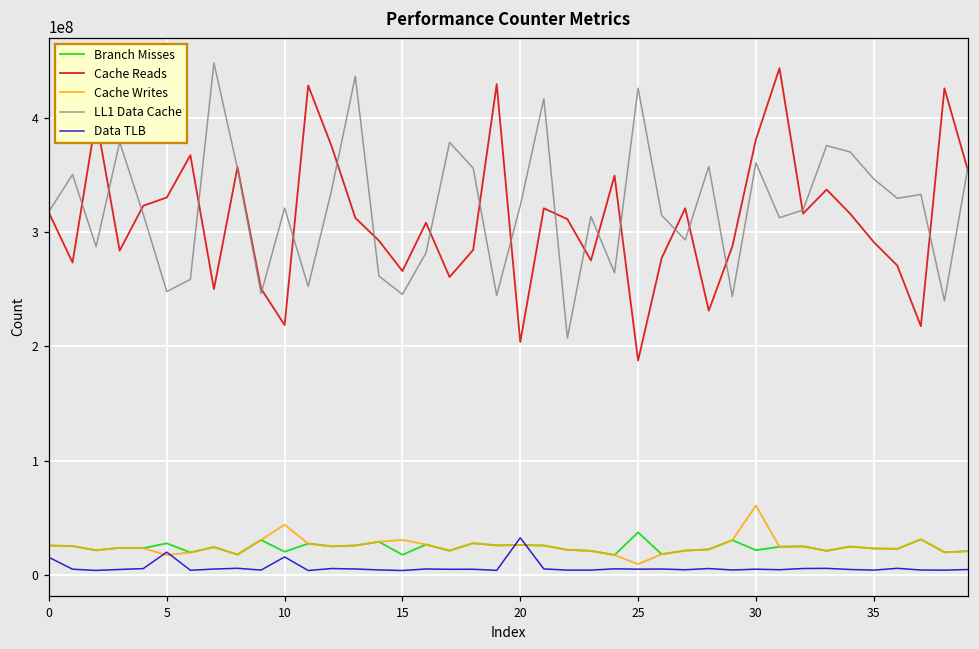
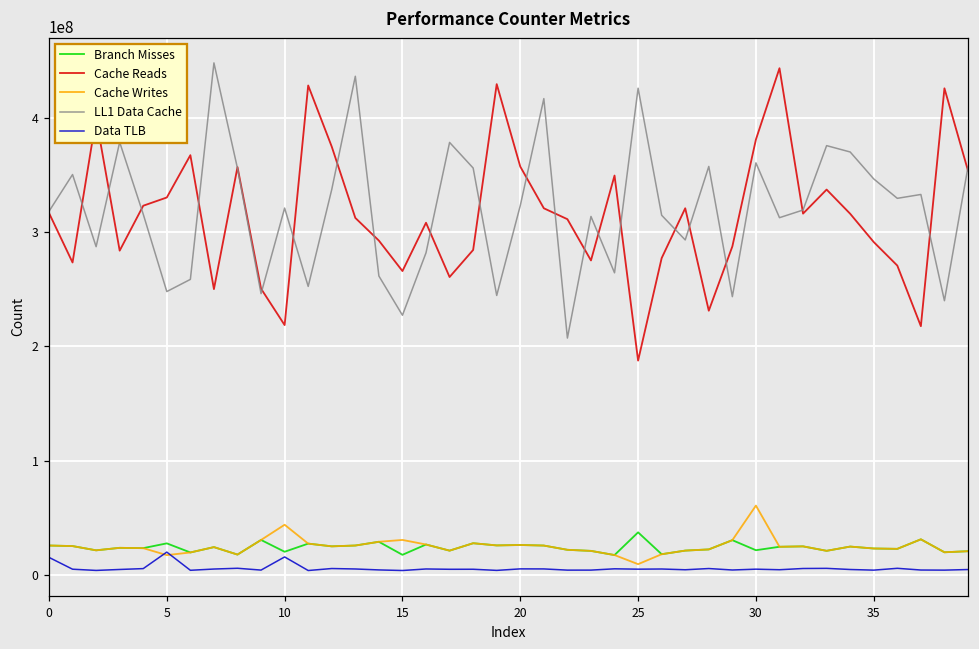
  {
    "Branch Misses": {
      "5": 28000000,
      "10": 20000000,
      "15": 17000000,
      "25": 37000000,
      "30": 22000000
    },
    "Cache Reads": {
      "5": 331000000,
      "10": 219000000,
      "15": 266000000,
-     "20": 204000000,
+     "20": 358000000,
      "25": 188000000,
      "30": 381000000,
      "35": 291000000
    },
    "Cache Writes": {
      "5": 17000000,
      "10": 44000000,
      "15": 31000000,
      "25": 9000000,
      "30": 61000000
    },
    "LL1 Data Cache": {
      "5": 248000000,
      "10": 321000000,
-     "15": 246000000,
+     "15": 227000000,
      "20": 323000000,
      "25": 426000000,
      "30": 361000000,
      "35": 347000000
    },
    "Data TLB": {
      "0": 15000000,
      "5": 20000000,
      "10": 16000000,
      "15": 4000000,
-     "20": 32000000,
+     "20": 5000000,
      "25": 5000000,
      "30": 5000000,
      "35": 4000000
    }
  }
